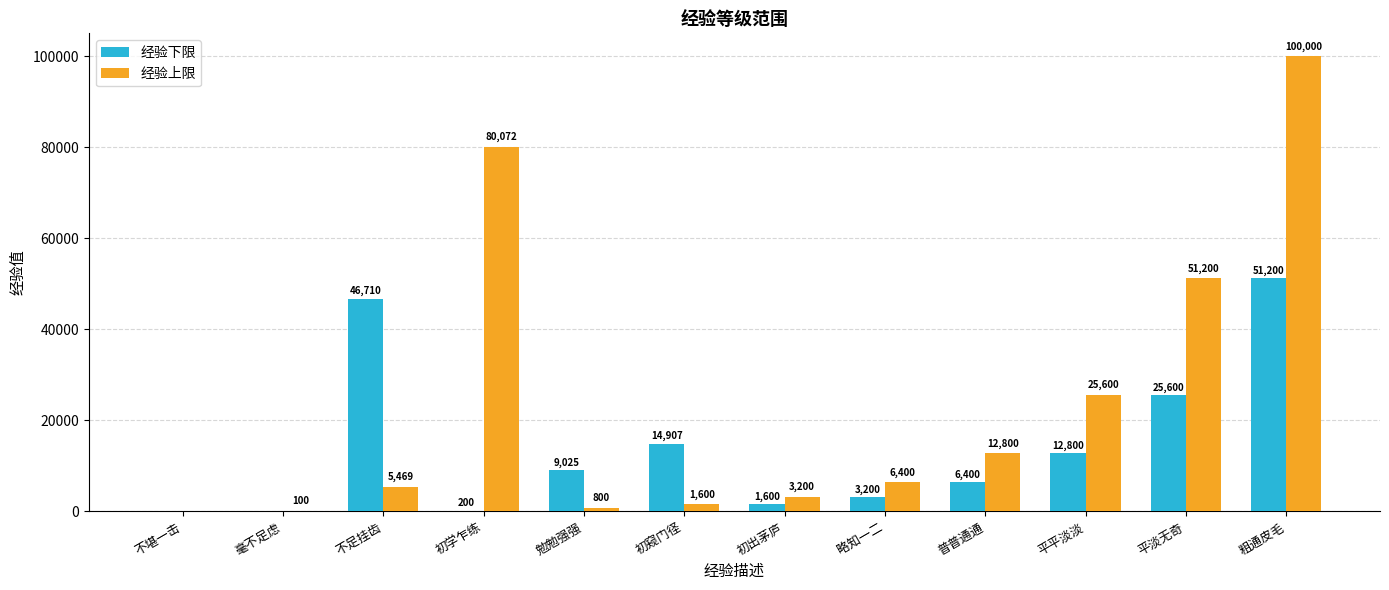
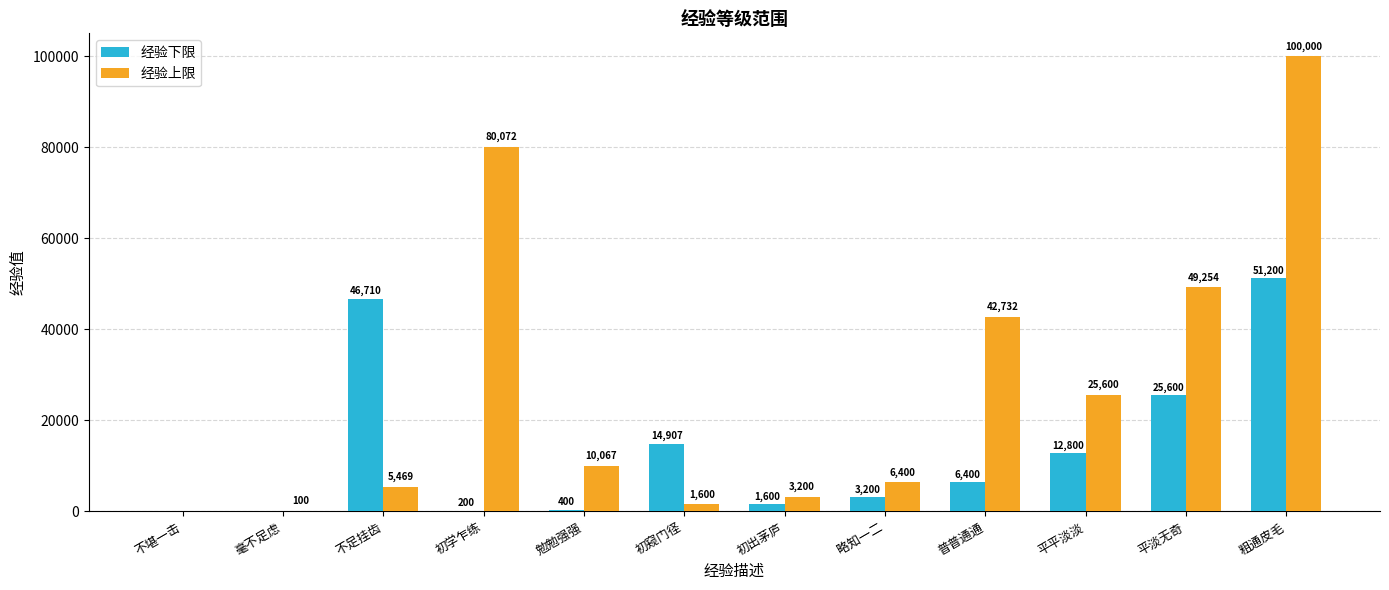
  {
    "经验下限": {
      "不足挂齿": "46,710",
      "初学乍练": "200",
-     "勉勉强强": "9,025",
+     "勉勉强强": "400",
      "初窥门径": "14,907",
      "初出茅庐": "1,600",
      "略知一二": "3,200",
      "普普通通": "6,400",
      "平平淡淡": "12,800",
      "平淡无奇": "25,600",
      "粗通皮毛": "51,200"
    },
    "经验上限": {
      "毫不足虑": "100",
      "不足挂齿": "5,469",
      "初学乍练": "80,072",
-     "勉勉强强": "800",
+     "勉勉强强": "10,067",
      "初窥门径": "1,600",
      "初出茅庐": "3,200",
      "略知一二": "6,400",
-     "普普通通": "12,800",
+     "普普通通": "42,732",
      "平平淡淡": "25,600",
-     "平淡无奇": "51,200",
+     "平淡无奇": "49,254",
      "粗通皮毛": "100,000"
    }
  }
